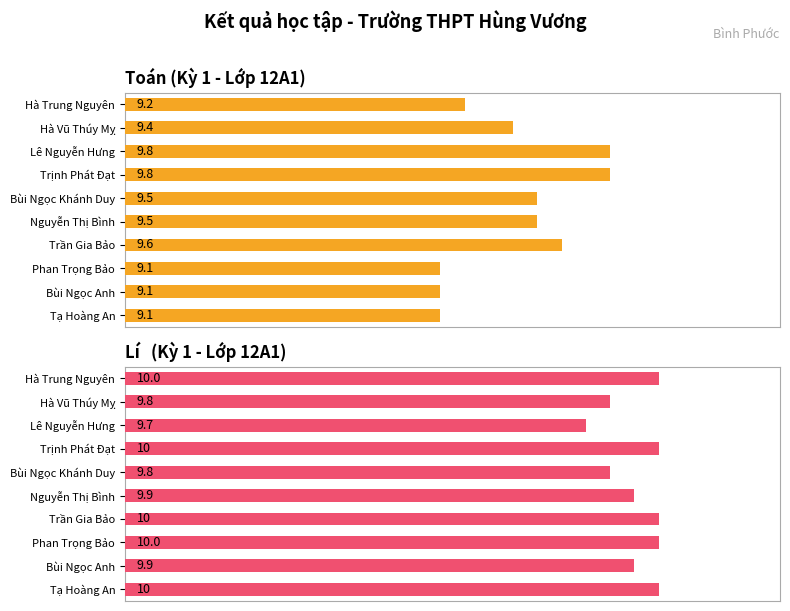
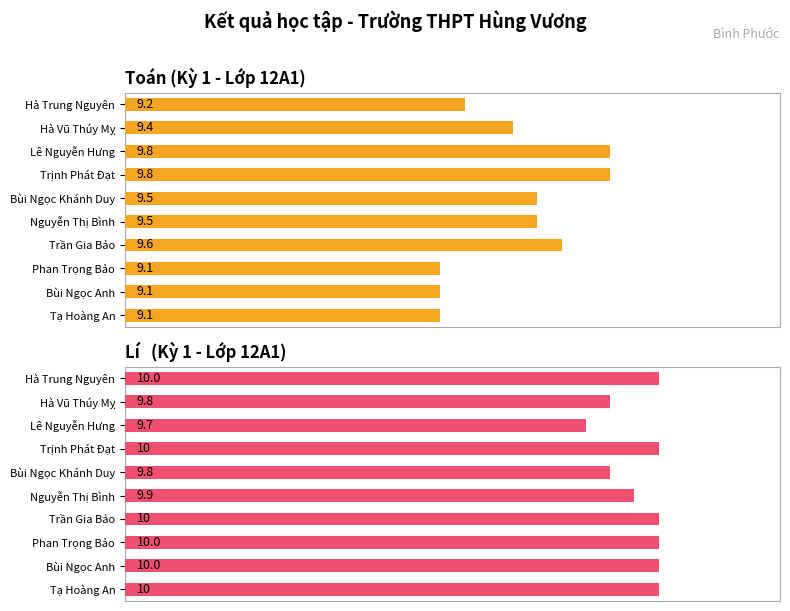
  {
    "Toán (Kỳ 1 - Lớp 12A1)": {
      "Hà Trung Nguyên": 9.2,
      "Hà Vũ Thúy Mỵ": 9.4,
      "Lê Nguyễn Hưng": 9.8,
      "Trịnh Phát Đạt": 9.8,
      "Bùi Ngọc Khánh Duy": 9.5,
      "Nguyễn Thị Bình": 9.5,
      "Trần Gia Bảo": 9.6,
      "Phan Trọng Bảo": 9.1,
      "Bùi Ngọc Anh": 9.1,
      "Tạ Hoàng An": 9.1
    },
    "Lí (Kỳ 1 - Lớp 12A1)": {
      "Hà Trung Nguyên": 10.0,
      "Hà Vũ Thúy Mỵ": 9.8,
      "Lê Nguyễn Hưng": 9.7,
      "Trịnh Phát Đạt": 10,
      "Bùi Ngọc Khánh Duy": 9.8,
      "Nguyễn Thị Bình": 9.9,
      "Trần Gia Bảo": 10,
      "Phan Trọng Bảo": 10.0,
-     "Bùi Ngọc Anh": 9.9,
+     "Bùi Ngọc Anh": 10.0,
      "Tạ Hoàng An": 10
    }
  }
